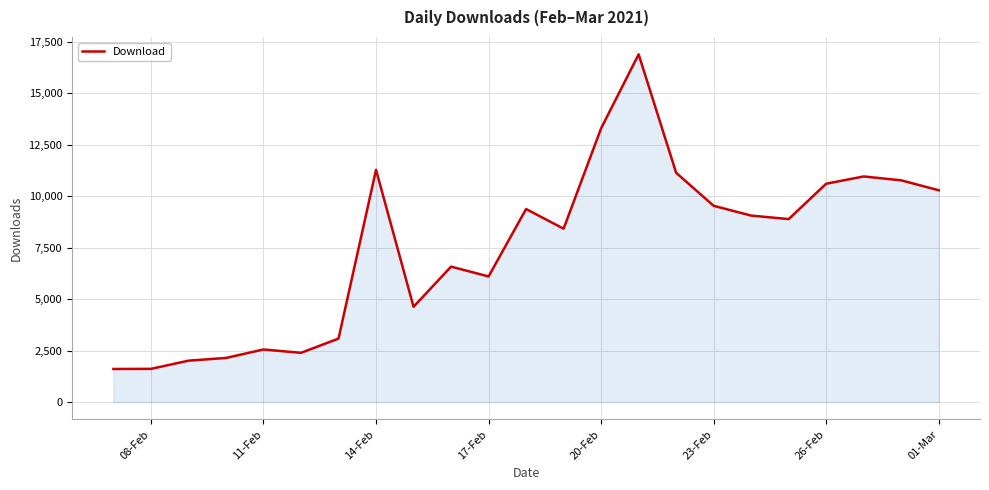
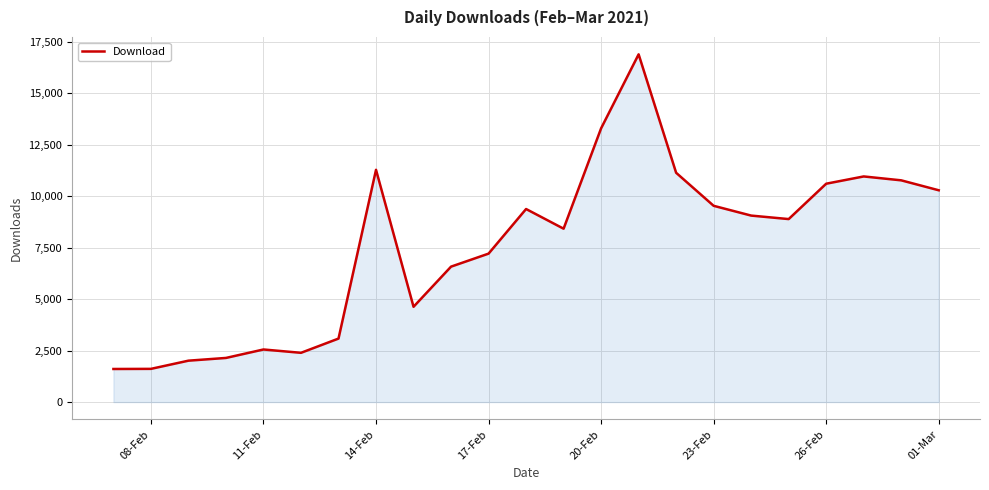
  {
    "08-Feb": "1,600",
    "11-Feb": "2,600",
    "14-Feb": "11,300",
-   "17-Feb": "6,100",
+   "17-Feb": "7,200",
    "20-Feb": "13,300",
    "23-Feb": "9,500",
    "26-Feb": "10,600",
    "01-Mar": "10,300"
  }
